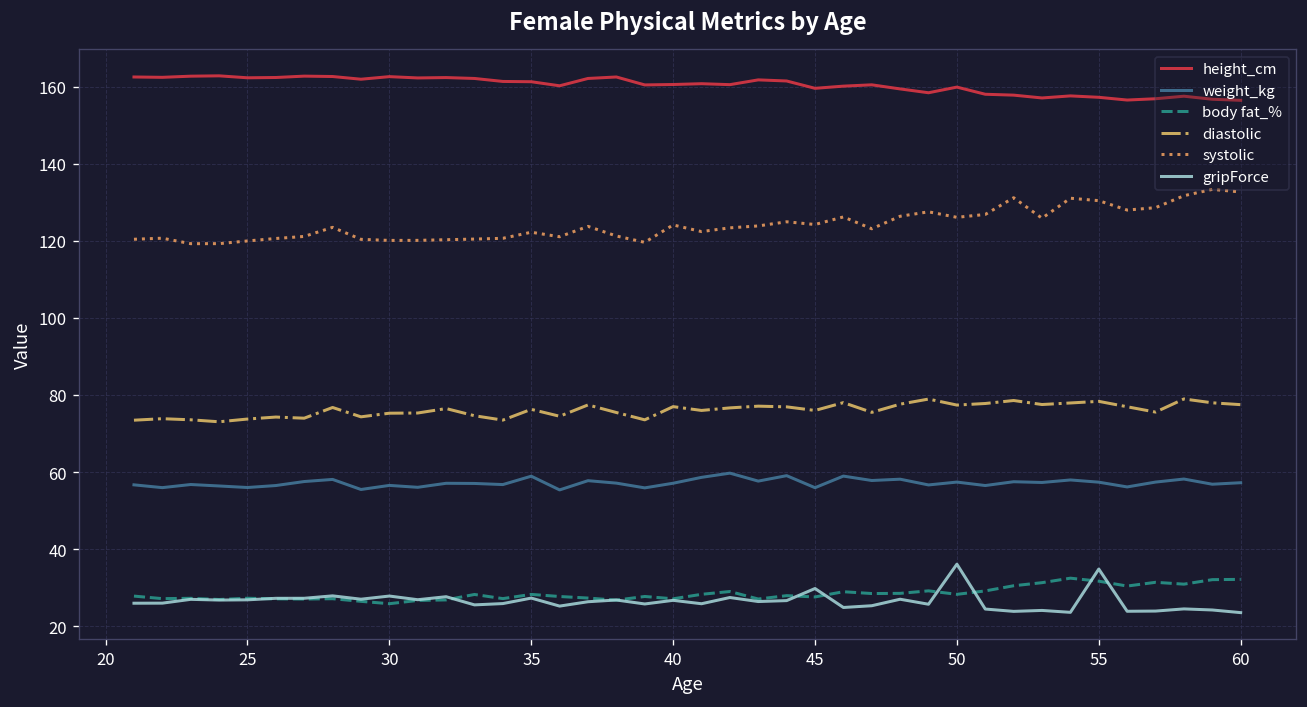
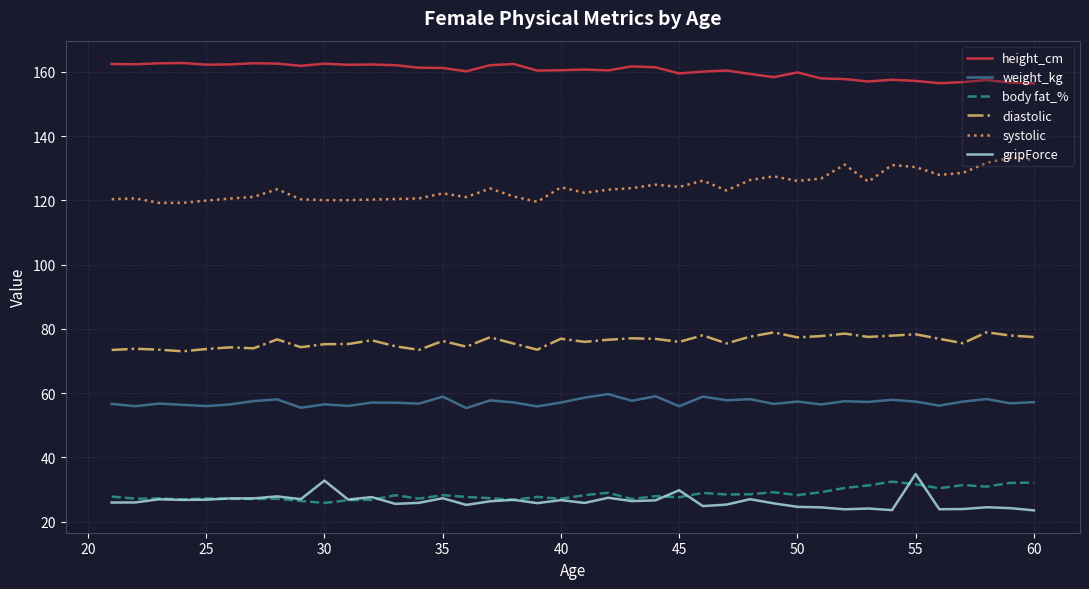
  {
    "height_cm": {
      "25": 162,
      "30": 163,
      "35": 161,
      "40": 161,
      "45": 160,
      "50": 160,
      "55": 157
    },
    "gripForce": {
-     "30": 28,
+     "30": 33,
      "35": 27,
      "45": 30,
-     "50": 36,
+     "50": 25,
      "55": 35,
      "60": 24
    }
  }
